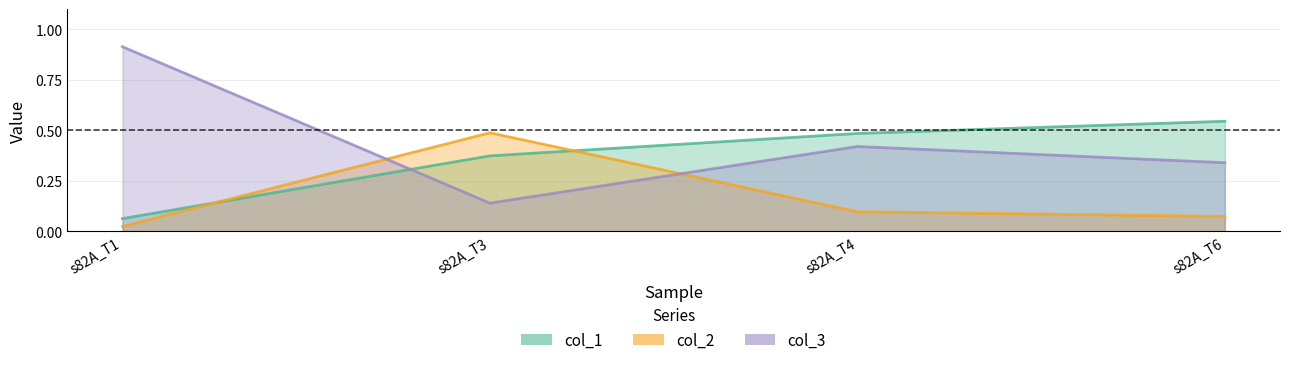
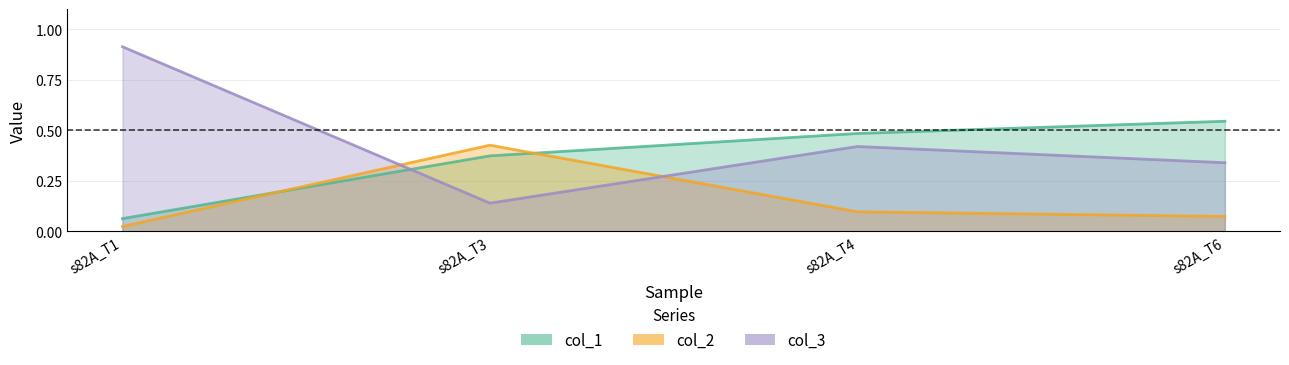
  {
    "col_2": {
      "s82A_T1": 0.02,
-     "s82A_T3": 0.49,
+     "s82A_T3": 0.43,
      "s82A_T4": 0.10,
      "s82A_T6": 0.07
    }
  }
